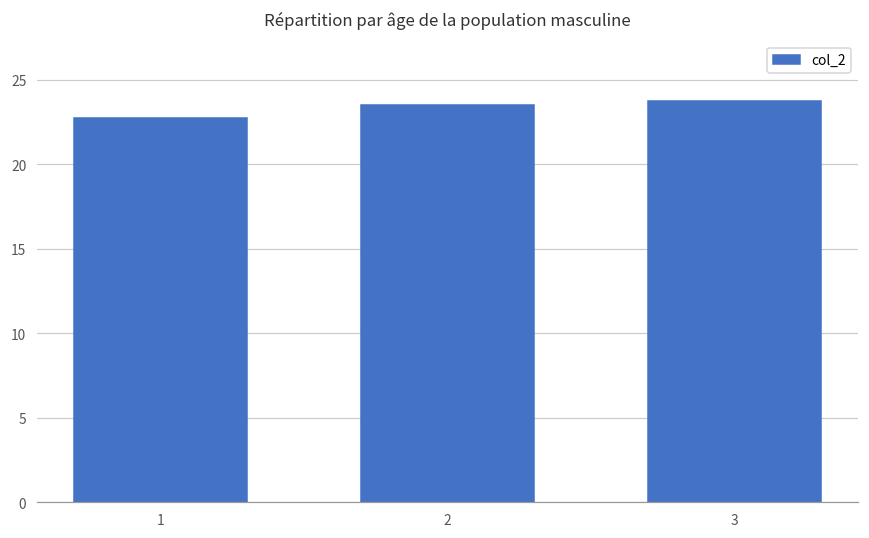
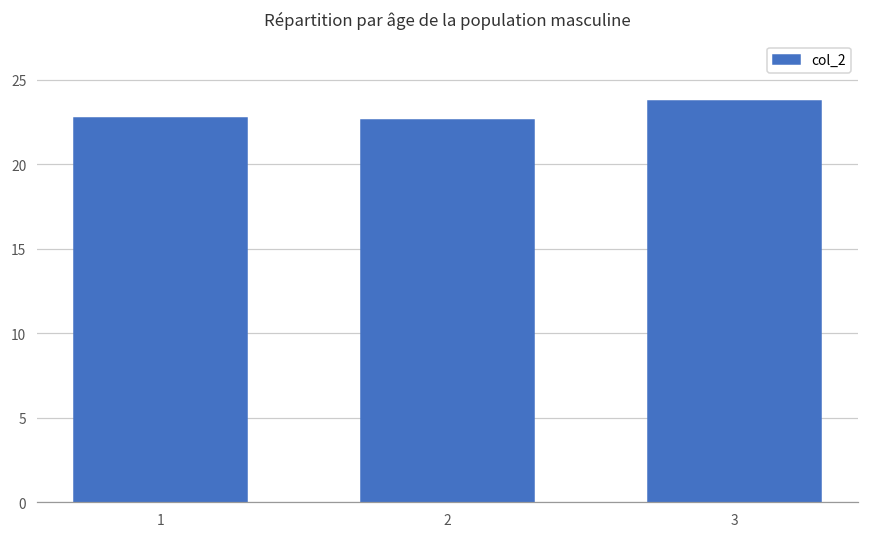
  {
    "1": 22.7,
-   "2": 23.5,
+   "2": 22.6,
    "3": 23.7
  }
